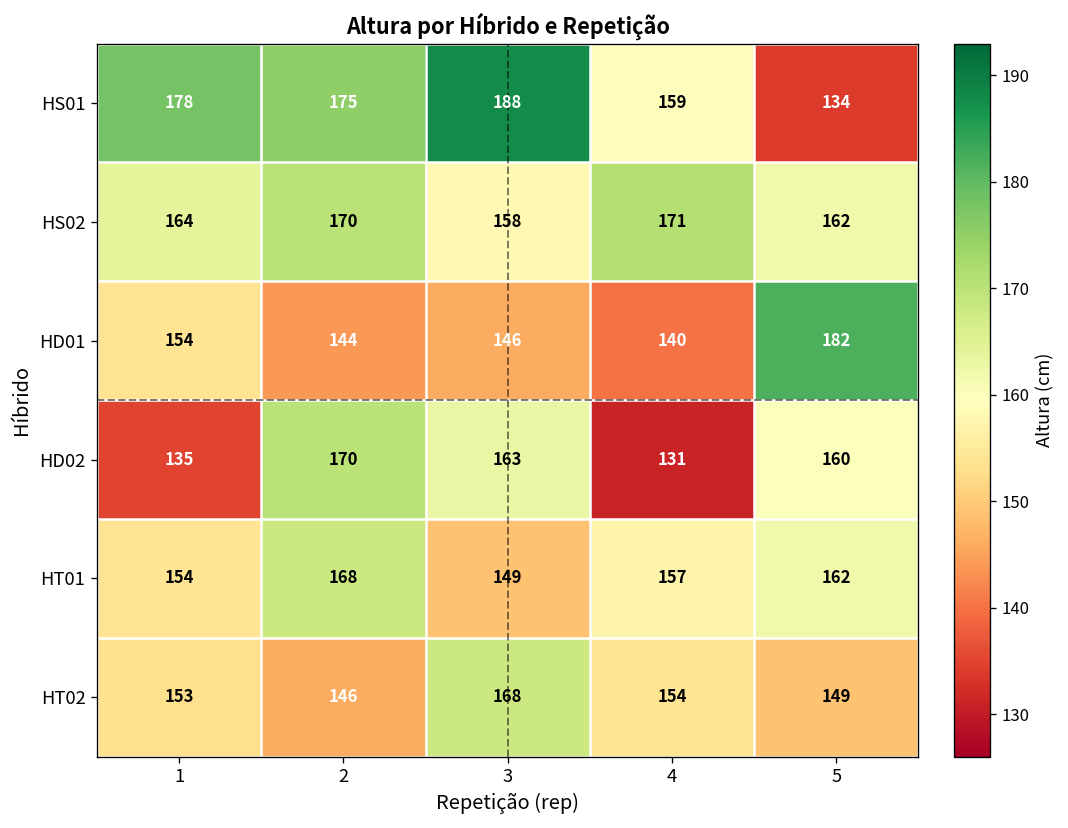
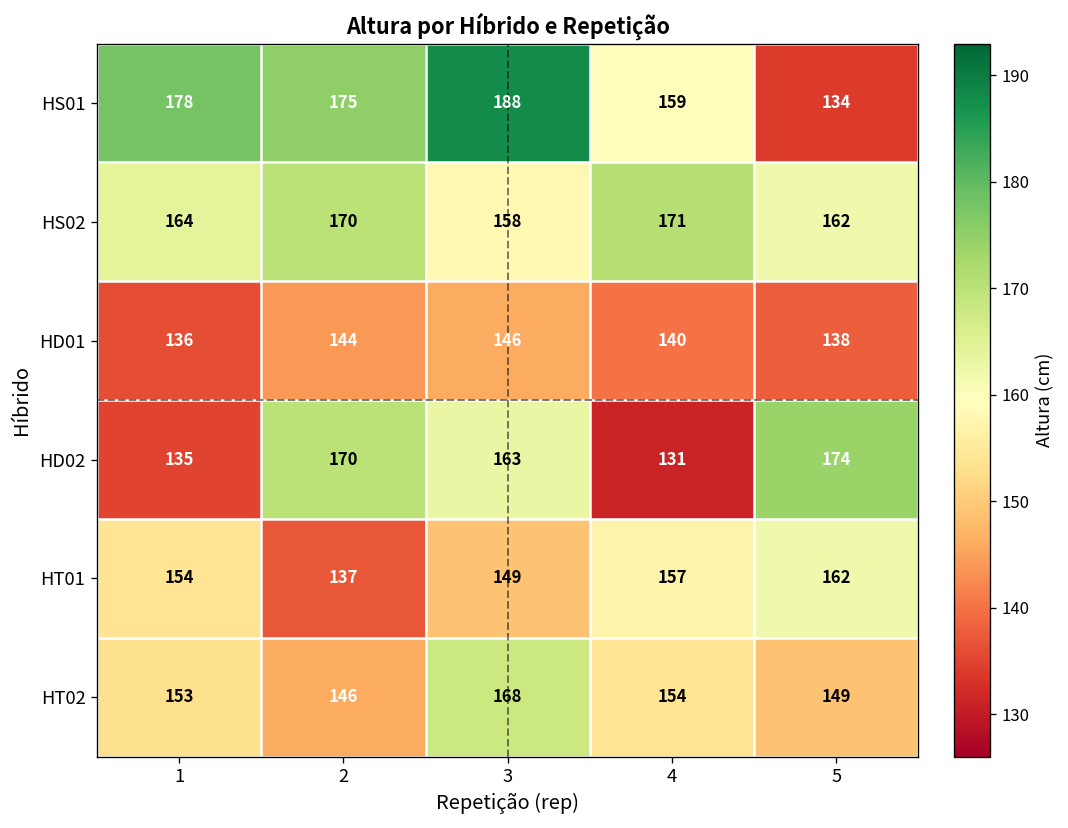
  {
    "HS01": {
      "1": 178,
      "2": 175,
      "3": 188,
      "4": 159,
      "5": 134
    },
    "HS02": {
      "1": 164,
      "2": 170,
      "3": 158,
      "4": 171,
      "5": 162
    },
    "HD01": {
-     "1": 154,
+     "1": 136,
      "2": 144,
      "3": 146,
      "4": 140,
-     "5": 182
+     "5": 138
    },
    "HD02": {
      "1": 135,
      "2": 170,
      "3": 163,
      "4": 131,
-     "5": 160
+     "5": 174
    },
    "HT01": {
      "1": 154,
-     "2": 168,
+     "2": 137,
      "3": 149,
      "4": 157,
      "5": 162
    },
    "HT02": {
      "1": 153,
      "2": 146,
      "3": 168,
      "4": 154,
      "5": 149
    }
  }
